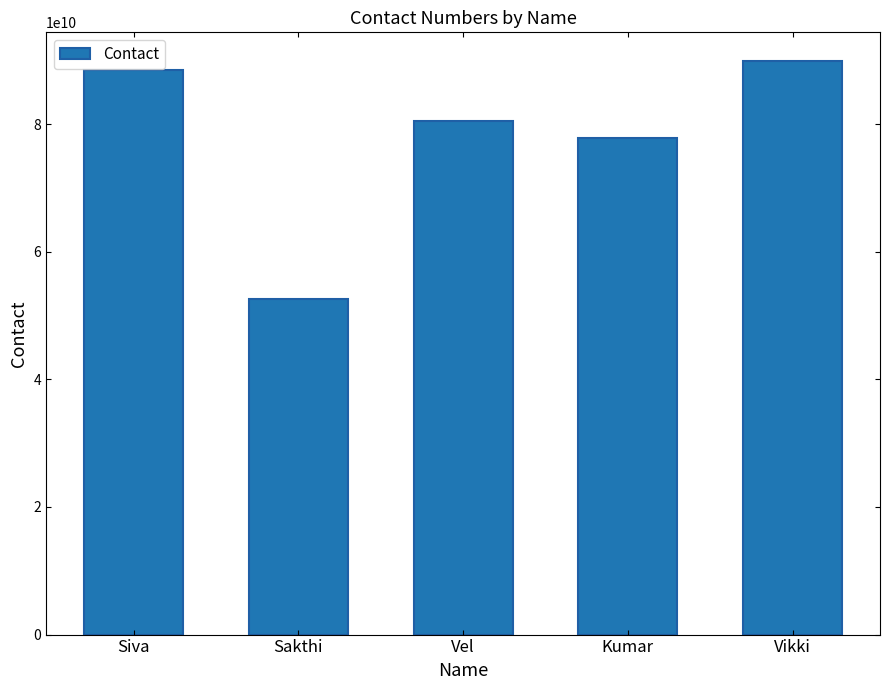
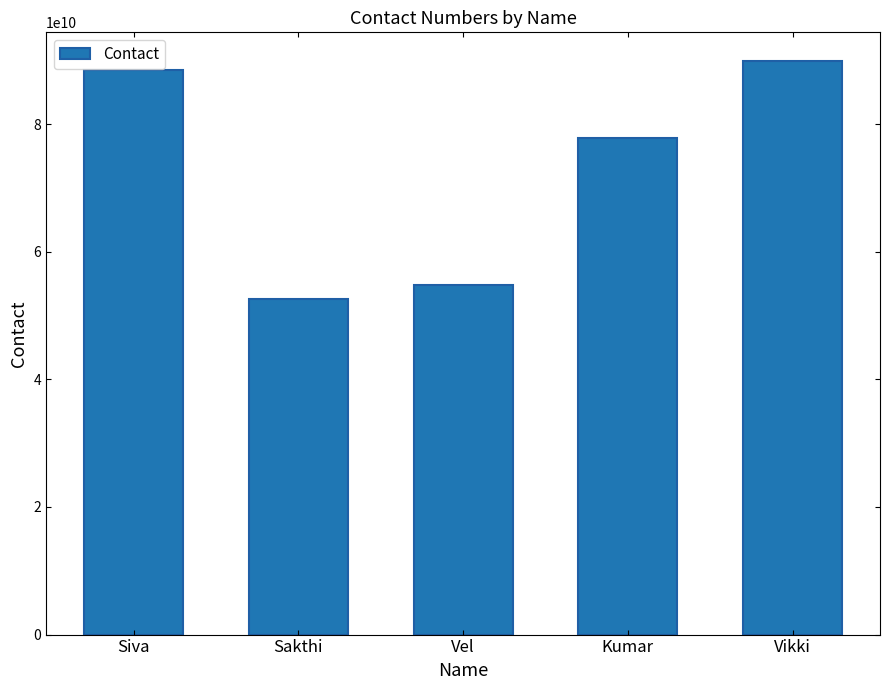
  {
    "Siva": 88000000000,
    "Sakthi": 53000000000,
-   "Vel": 80000000000,
+   "Vel": 55000000000,
    "Kumar": 78000000000,
    "Vikki": 90000000000
  }
